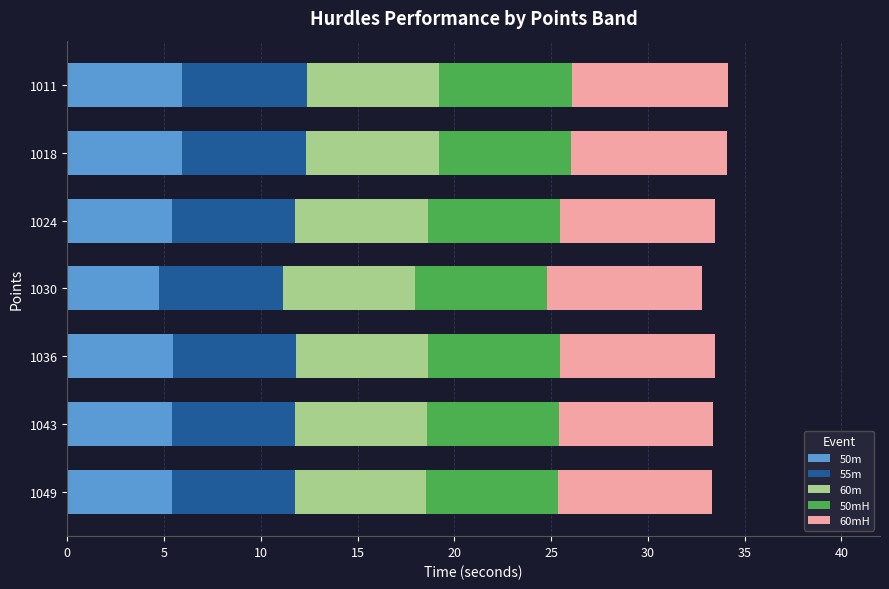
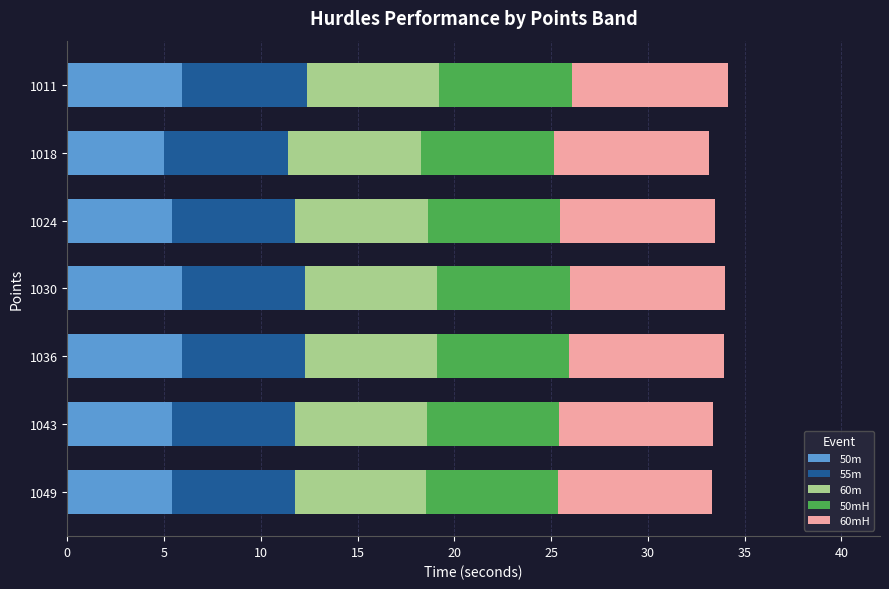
  {
    "50m": {
      "1011": 6.0,
-     "1018": 5.9,
+     "1018": 5.0,
      "1024": 5.4,
-     "1030": 4.8,
-     "1036": 5.4,
+     "1030": 5.9,
+     "1036": 5.9,
      "1043": 5.4,
      "1049": 5.4
    },
    "55m": {
      "1011": 6.4,
      "1018": 6.4,
      "1024": 6.4,
      "1030": 6.4,
      "1036": 6.4,
      "1043": 6.4,
      "1049": 6.4
    },
    "60m": {
      "1011": 6.8,
      "1018": 6.8,
      "1024": 6.8,
      "1030": 6.8,
      "1036": 6.8,
      "1043": 6.8,
      "1049": 6.8
    },
    "50mH": {
      "1011": 6.9,
      "1018": 6.9,
      "1024": 6.8,
      "1030": 6.8,
      "1036": 6.8,
      "1043": 6.8,
      "1049": 6.8
    },
    "60mH": {
      "1011": 8.0,
      "1018": 8.0,
      "1024": 8.0,
      "1030": 8.0,
      "1036": 8.0,
      "1043": 8.0,
      "1049": 8.0
    }
  }
